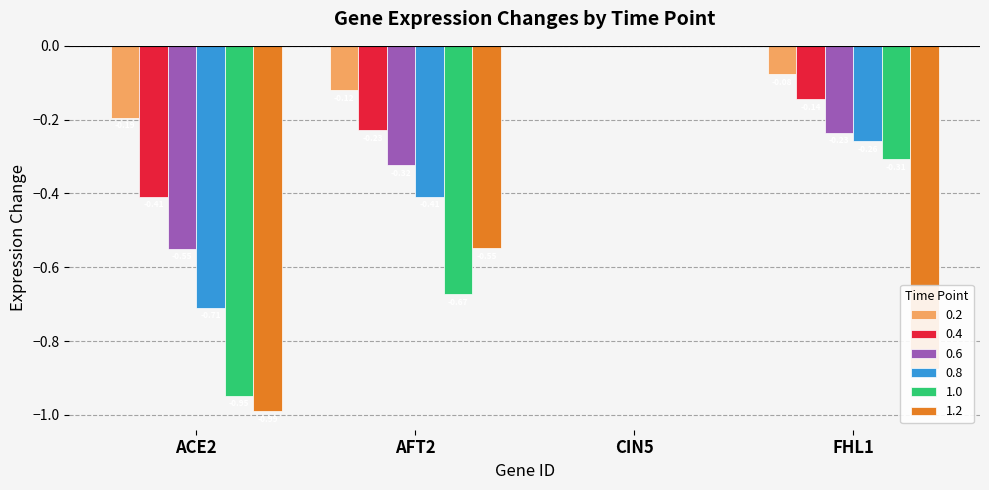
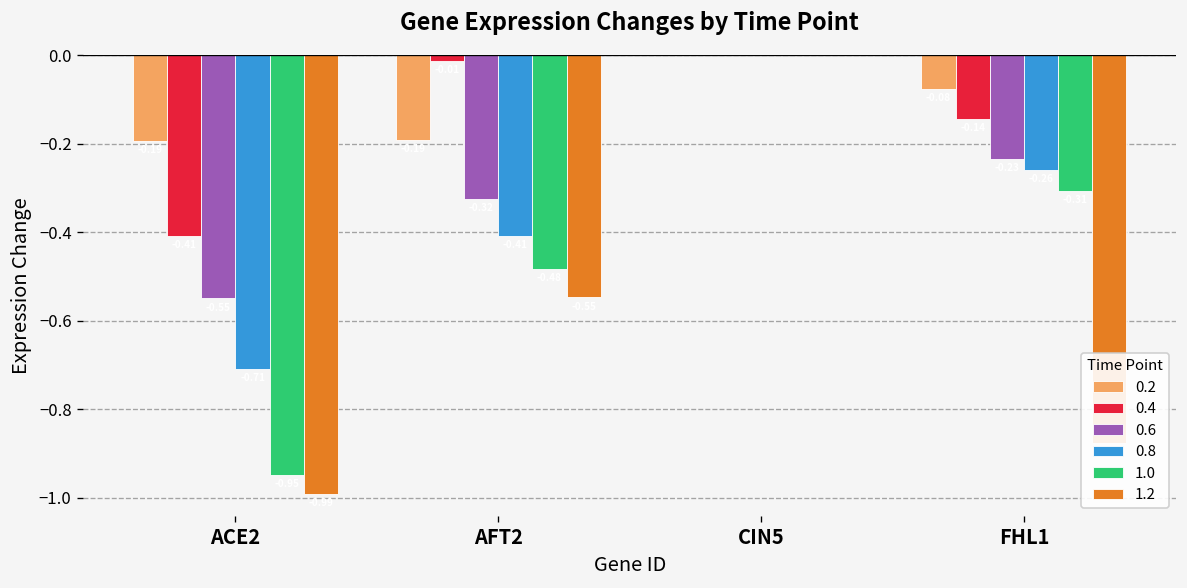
  {
    "0.2": {
      "ACE2": -0.19,
-     "AFT2": -0.12,
+     "AFT2": -0.19,
      "CIN5": 0.00,
      "FHL1": -0.08
    },
    "0.4": {
      "ACE2": -0.41,
-     "AFT2": -0.23,
+     "AFT2": -0.01,
      "CIN5": 0.00,
      "FHL1": -0.14
    },
    "0.6": {
      "ACE2": -0.55,
      "AFT2": -0.32,
      "CIN5": 0.00,
      "FHL1": -0.23
    },
    "0.8": {
      "ACE2": -0.71,
      "AFT2": -0.41,
      "CIN5": 0.00,
      "FHL1": -0.26
    },
    "1.0": {
      "ACE2": -0.95,
-     "AFT2": -0.67,
+     "AFT2": -0.48,
      "CIN5": 0.00,
      "FHL1": -0.31
    },
    "1.2": {
      "ACE2": -0.99,
      "AFT2": -0.55,
      "CIN5": 0.00
    }
  }
